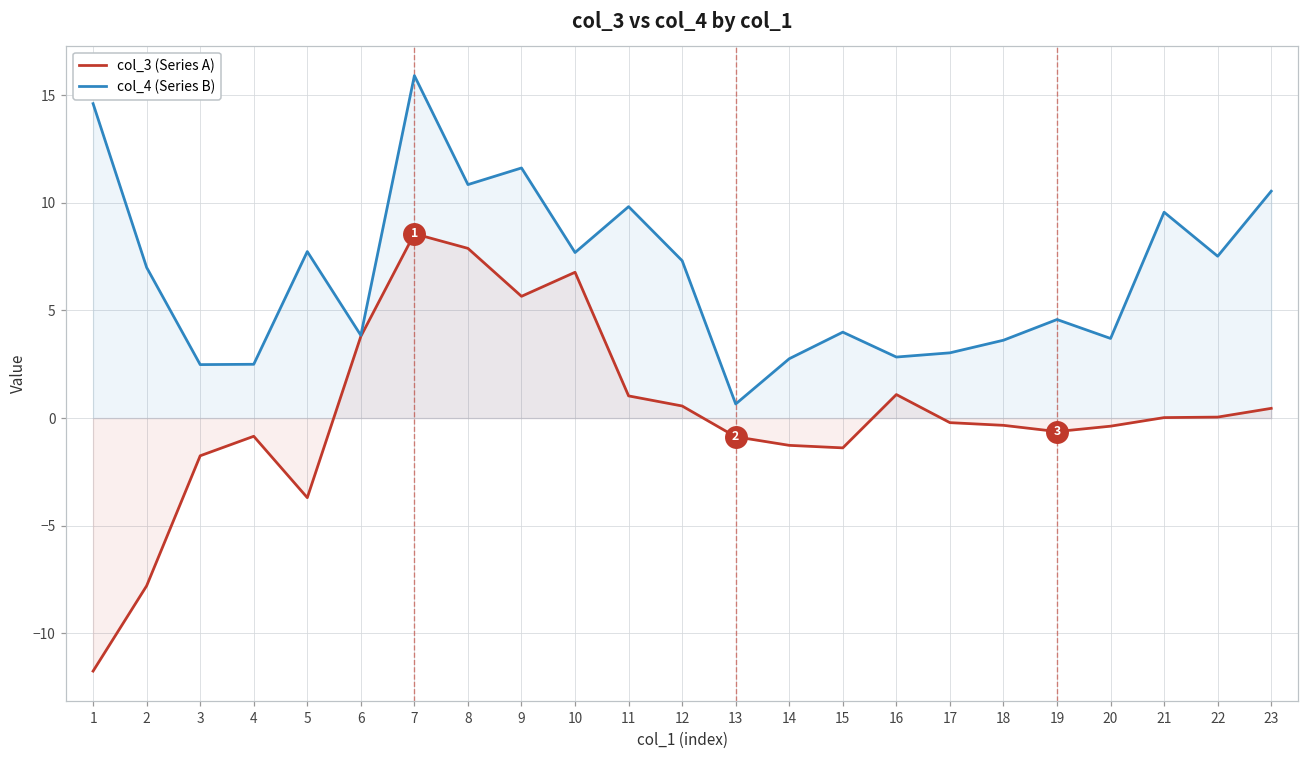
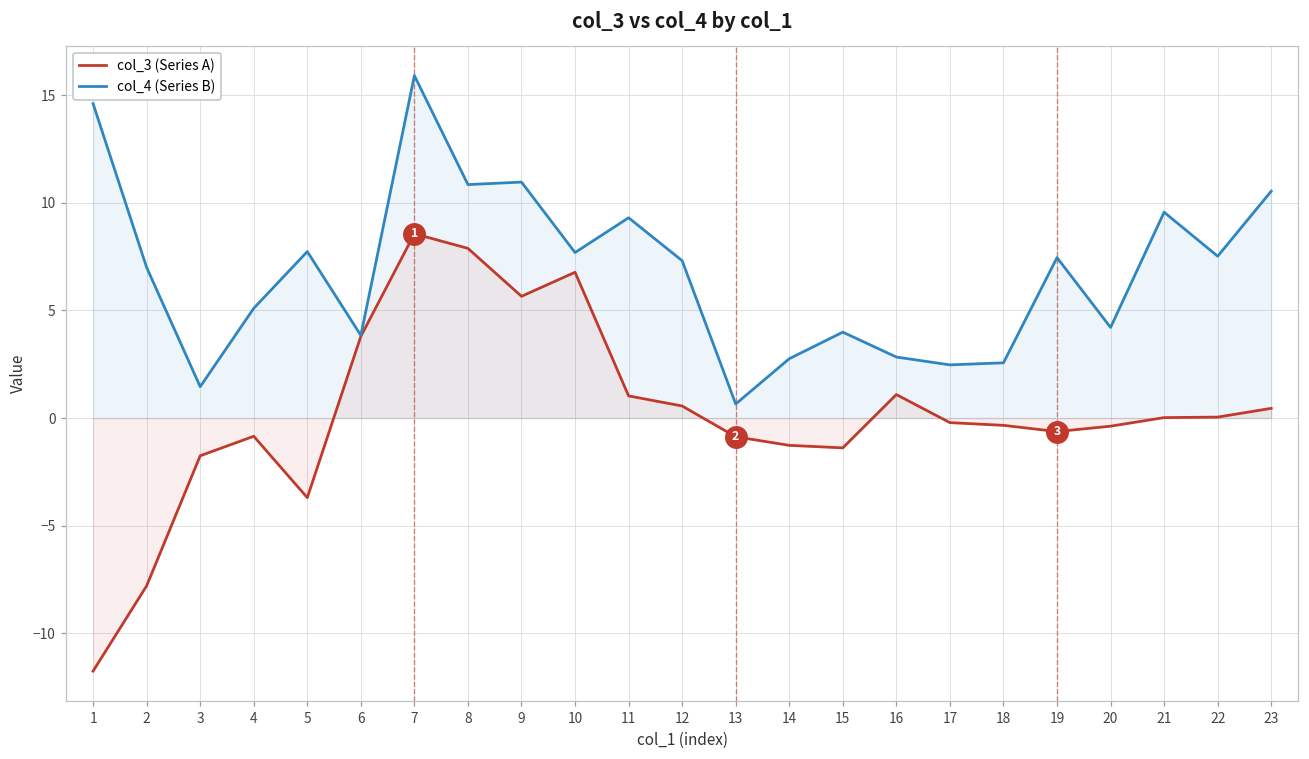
  {
    "col_4 (Series B)": {
      "1": 14.6,
      "2": 7.0,
-     "3": 2.5,
-     "4": 2.5,
+     "3": 1.5,
+     "4": 5.1,
      "5": 7.7,
      "7": 15.9,
      "8": 10.8,
-     "9": 11.6,
+     "9": 11.0,
      "10": 7.7,
-     "11": 9.8,
+     "11": 9.3,
      "12": 7.3,
      "13": 0.7,
      "14": 2.8,
      "15": 4.0,
      "16": 2.8,
-     "17": 3.0,
-     "18": 3.6,
-     "19": 4.6,
-     "20": 3.7,
+     "17": 2.5,
+     "18": 2.6,
+     "19": 7.5,
+     "20": 4.2,
      "21": 9.6,
      "22": 7.5,
      "23": 10.5
    }
  }
